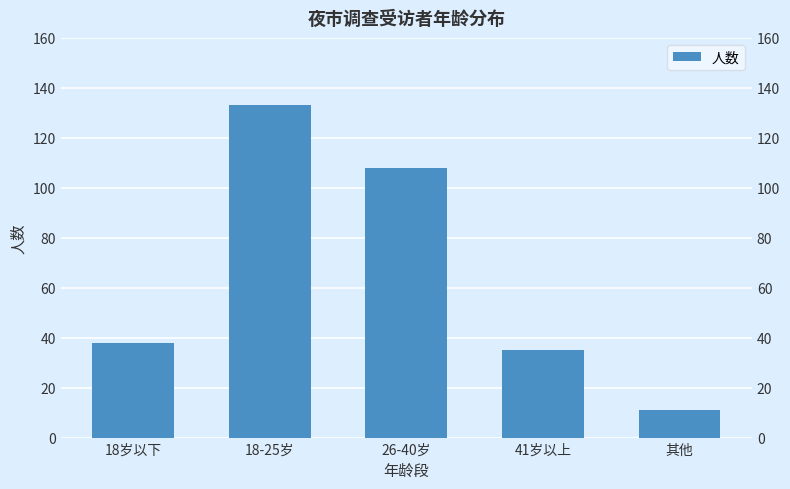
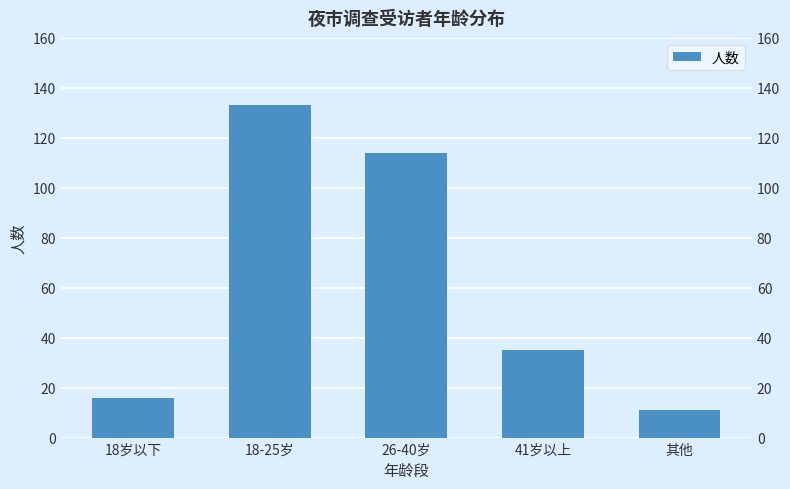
  {
-   "18岁以下": 38,
+   "18岁以下": 16,
    "18-25岁": 133,
-   "26-40岁": 108,
+   "26-40岁": 114,
    "41岁以上": 35,
    "其他": 11
  }
